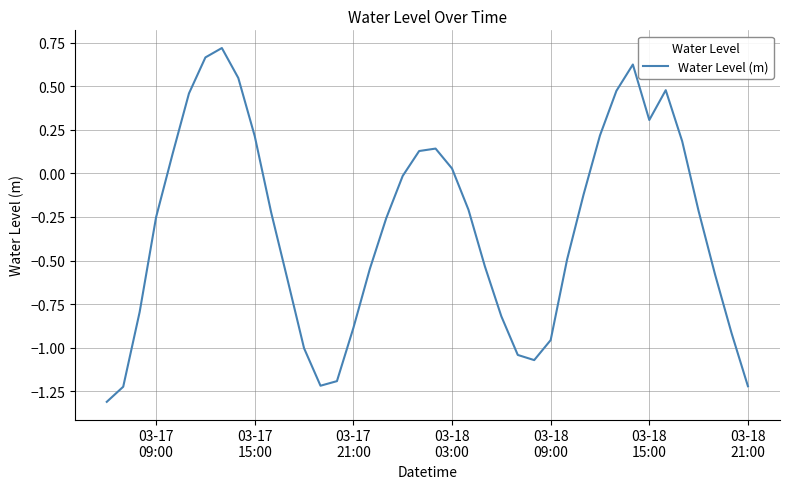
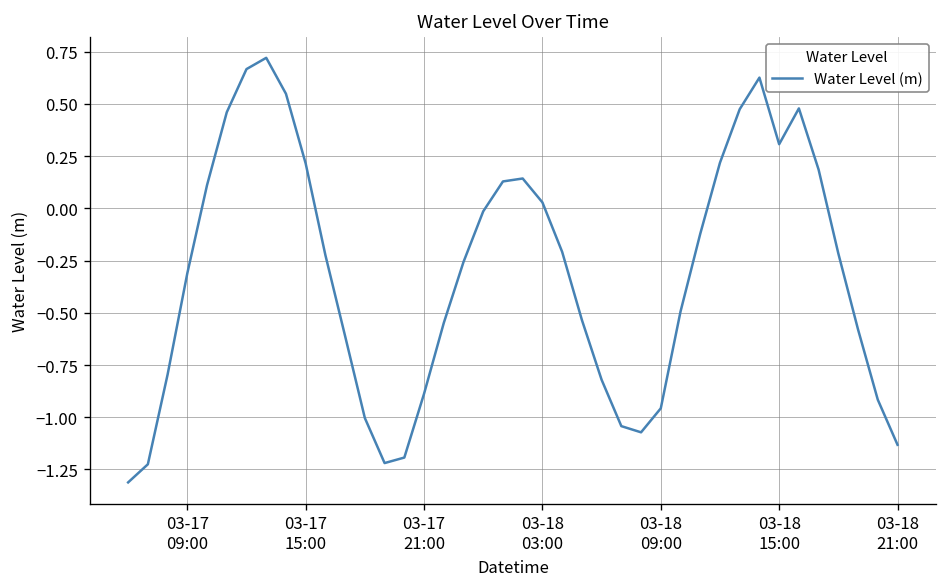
  {
-   "03-17 09:00": -0.25,
+   "03-17 09:00": -0.31,
    "03-17 15:00": 0.21,
    "03-17 21:00": -0.89,
    "03-18 03:00": 0.03,
    "03-18 09:00": -0.96,
    "03-18 15:00": 0.31,
-   "03-18 21:00": -1.22
+   "03-18 21:00": -1.13
  }
